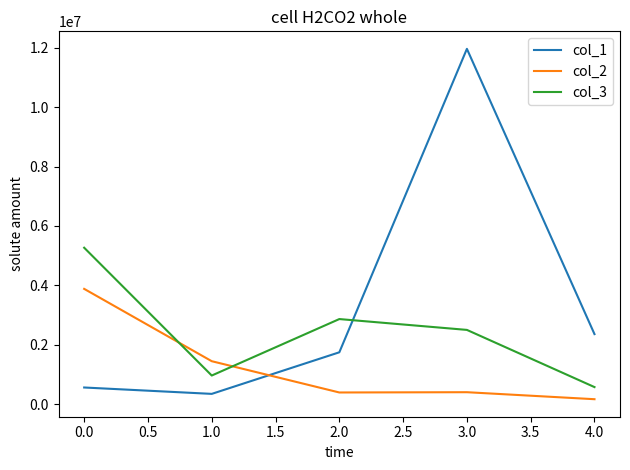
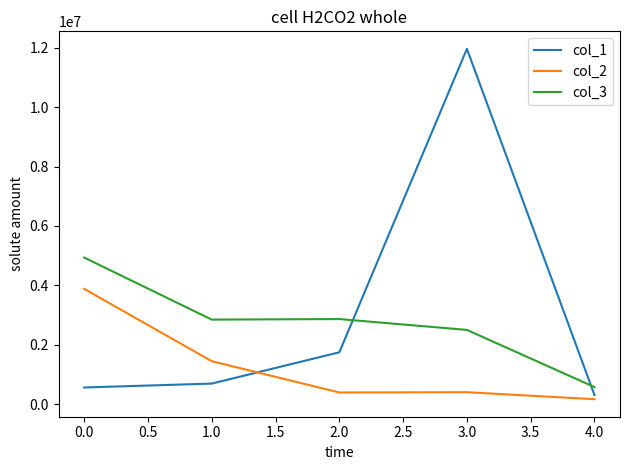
  {
    "col_1": {
      "0.0": 600000,
-     "1.0": 300000,
+     "1.0": 700000,
      "2.0": 1700000,
      "3.0": 12000000,
-     "4.0": 2400000
+     "4.0": 300000
    },
    "col_2": {
      "0.0": 3900000,
      "1.0": 1400000,
      "2.0": 400000,
      "3.0": 400000,
      "4.0": 200000
    },
    "col_3": {
-     "0.0": 5300000,
-     "1.0": 1000000,
+     "0.0": 4900000,
+     "1.0": 2800000,
      "2.0": 2900000,
      "3.0": 2500000,
      "4.0": 600000
    }
  }
